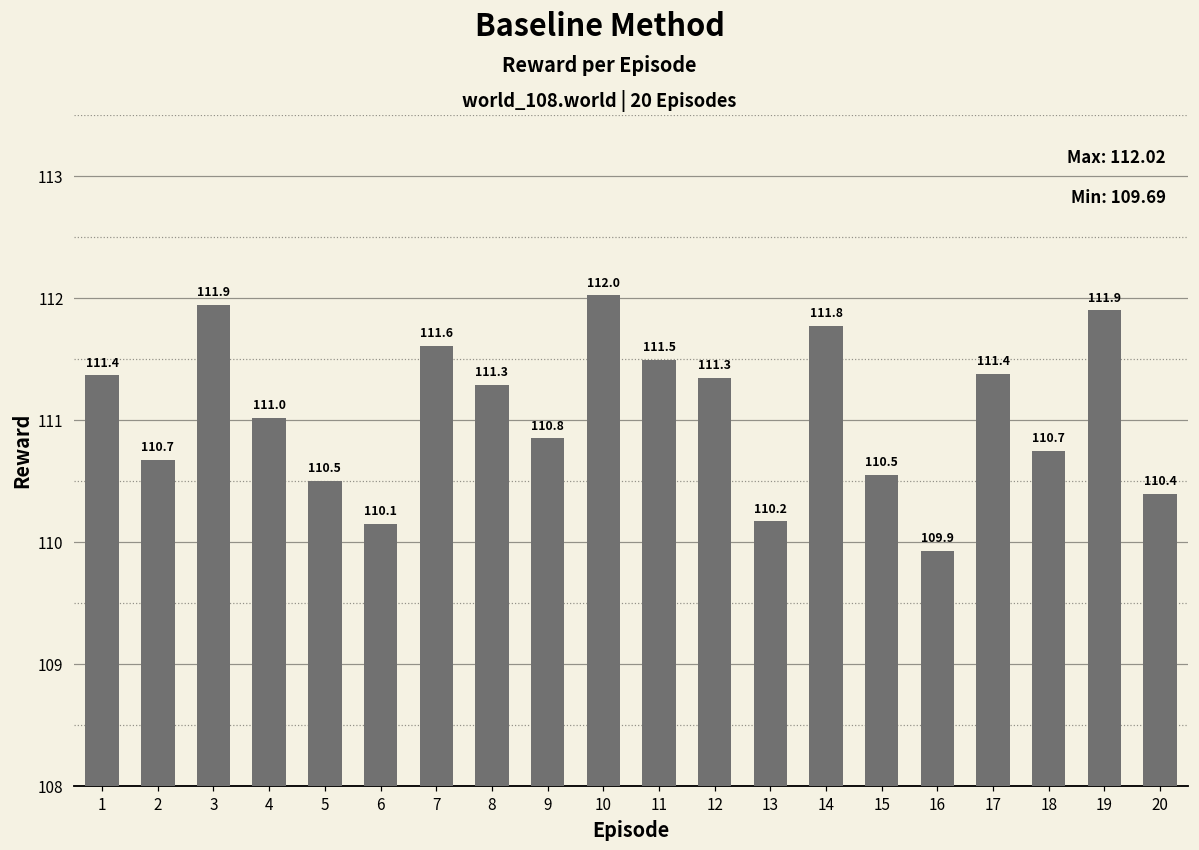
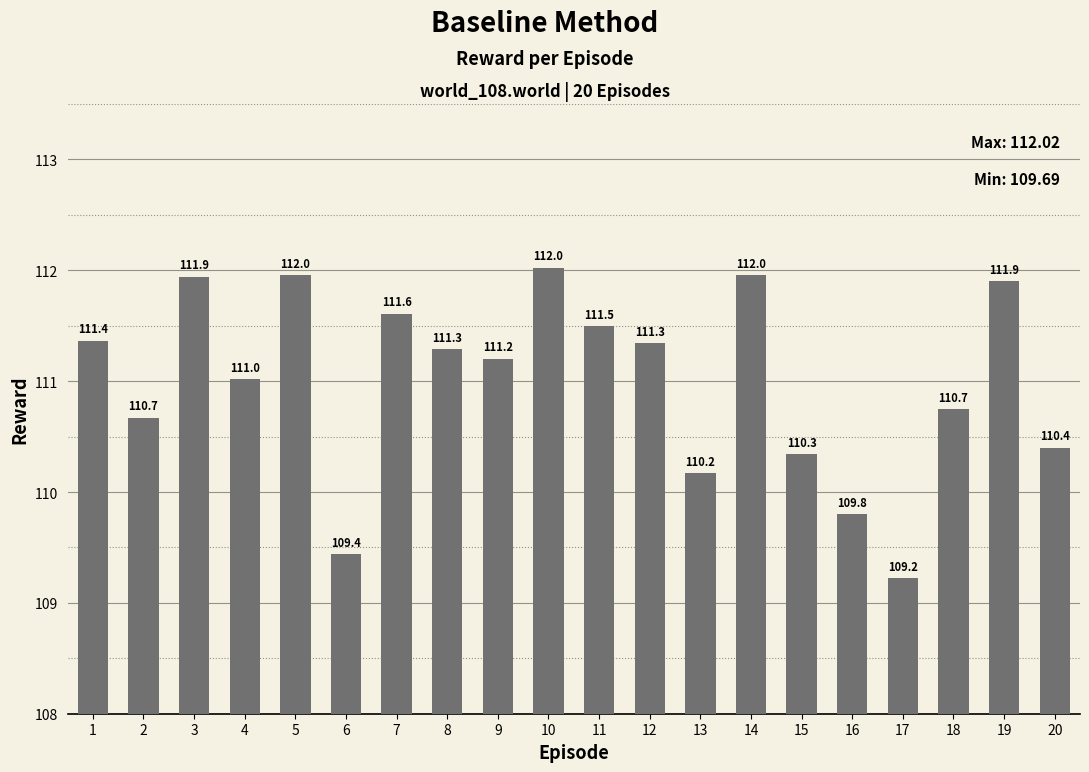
  {
    "1": 111.4,
    "2": 110.7,
    "3": 111.9,
    "4": 111.0,
-   "5": 110.5,
-   "6": 110.1,
+   "5": 112.0,
+   "6": 109.4,
    "7": 111.6,
    "8": 111.3,
-   "9": 110.8,
+   "9": 111.2,
    "10": 112.0,
    "11": 111.5,
    "12": 111.3,
    "13": 110.2,
-   "14": 111.8,
-   "15": 110.5,
-   "16": 109.9,
-   "17": 111.4,
+   "14": 112.0,
+   "15": 110.3,
+   "16": 109.8,
+   "17": 109.2,
    "18": 110.7,
    "19": 111.9,
    "20": 110.4
  }
